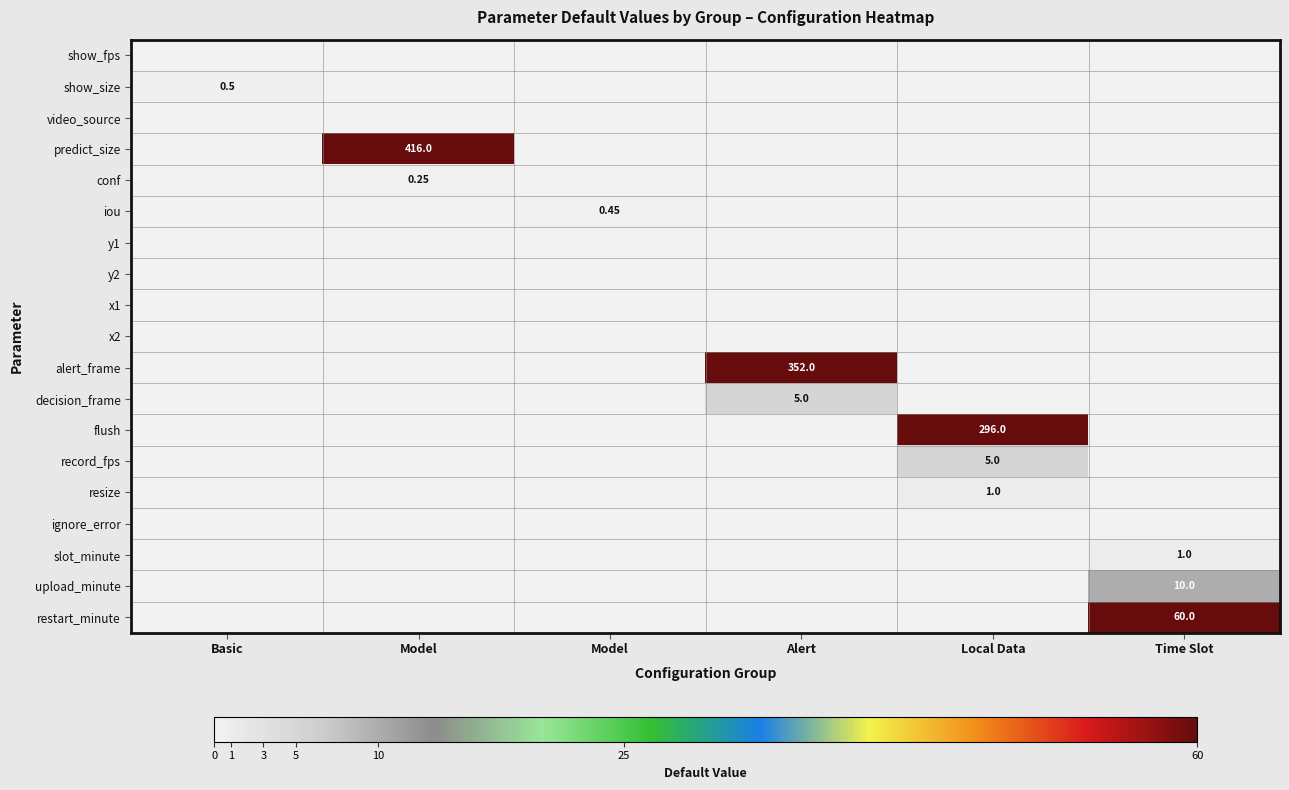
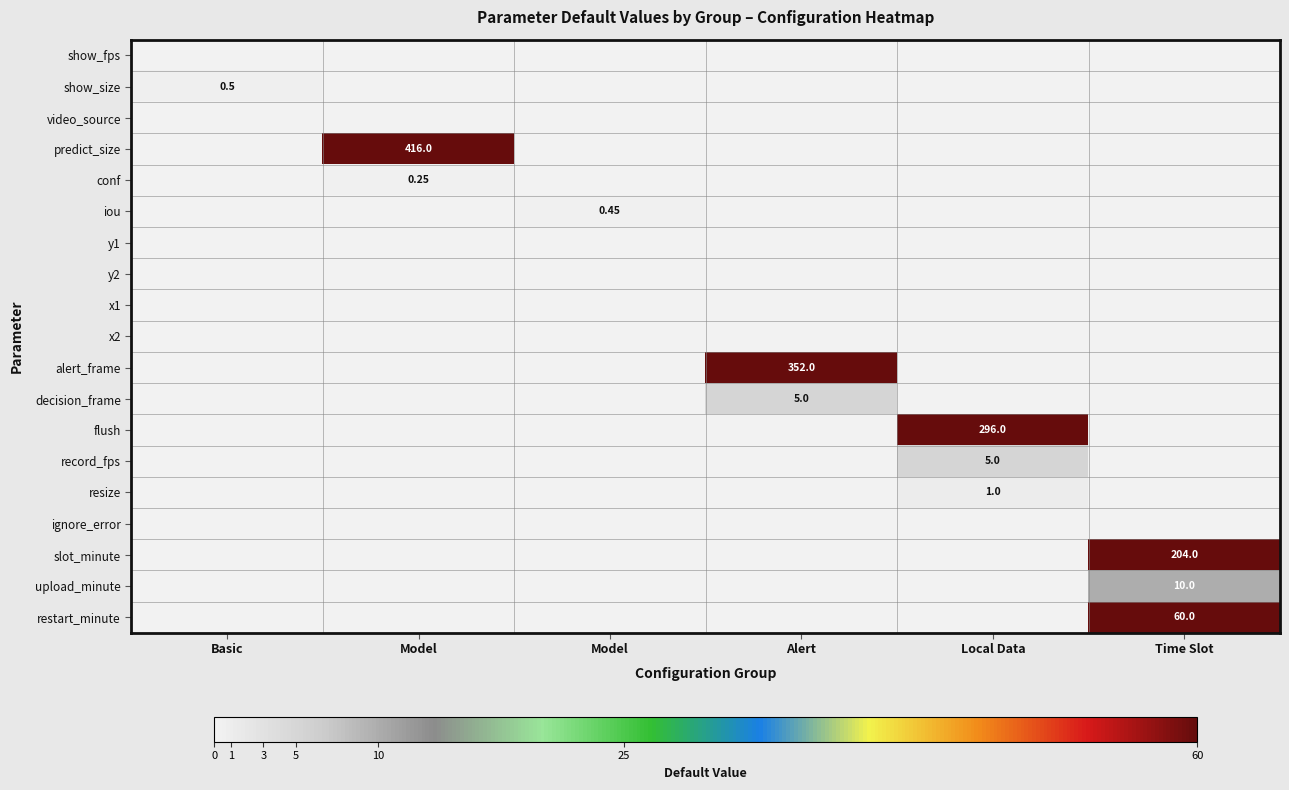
  {
    "show_size": {
      "Basic": 0.5
    },
    "alert_frame": {
      "Alert": 352.0
    },
    "decision_frame": {
      "Alert": 5.0
    },
    "flush": {
      "Local Data": 296.0
    },
    "record_fps": {
      "Local Data": 5.0
    },
    "resize": {
      "Local Data": 1.0
    },
    "slot_minute": {
-     "Time Slot": 1.0
+     "Time Slot": 204.0
    },
    "upload_minute": {
      "Time Slot": 10.0
    },
    "restart_minute": {
      "Time Slot": 60.0
    }
  }
